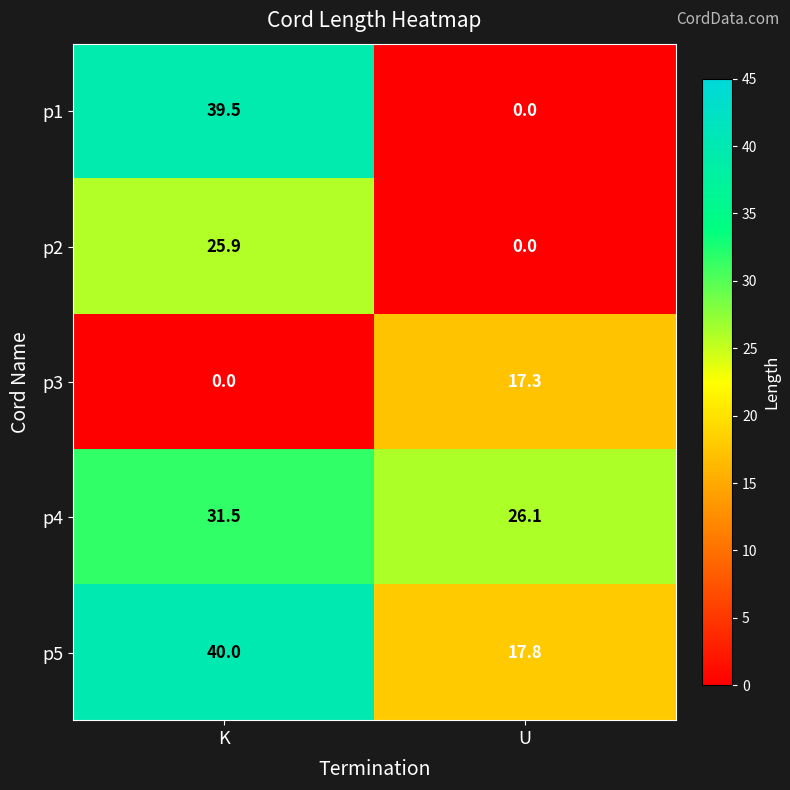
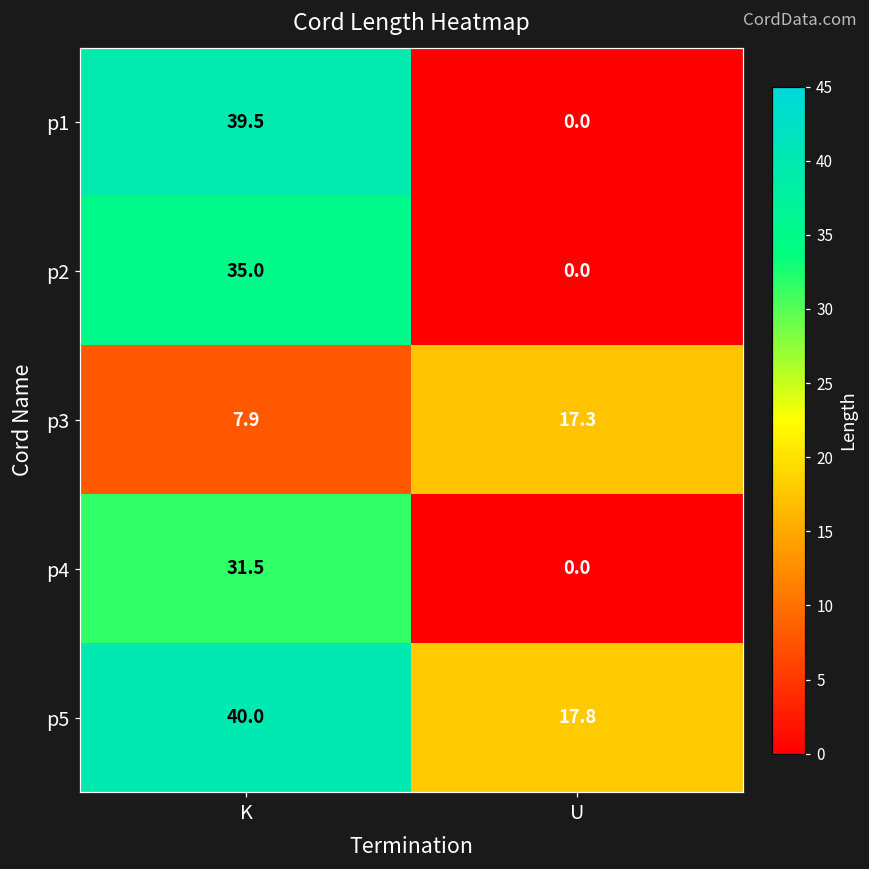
  {
    "p1": {
      "K": 39.5,
      "U": 0.0
    },
    "p2": {
-     "K": 25.9,
+     "K": 35.0,
      "U": 0.0
    },
    "p3": {
-     "K": 0.0,
+     "K": 7.9,
      "U": 17.3
    },
    "p4": {
      "K": 31.5,
-     "U": 26.1
+     "U": 0.0
    },
    "p5": {
      "K": 40.0,
      "U": 17.8
    }
  }
